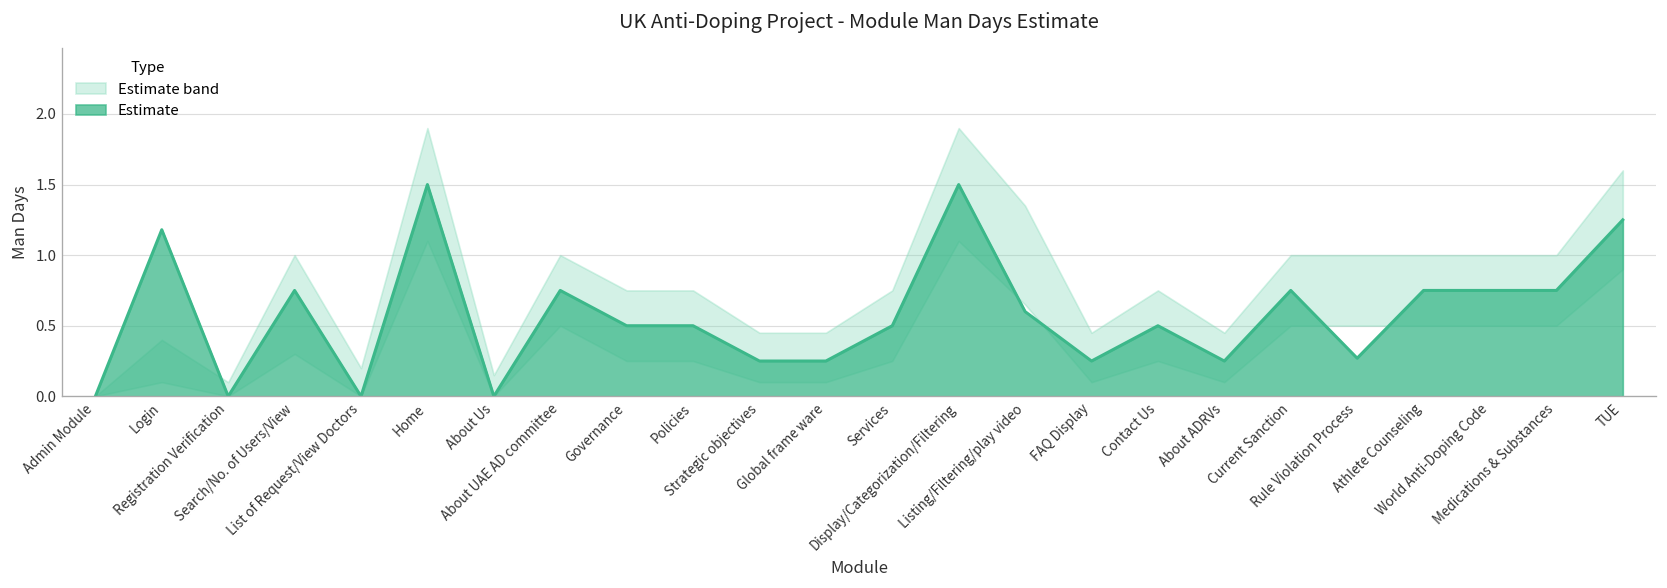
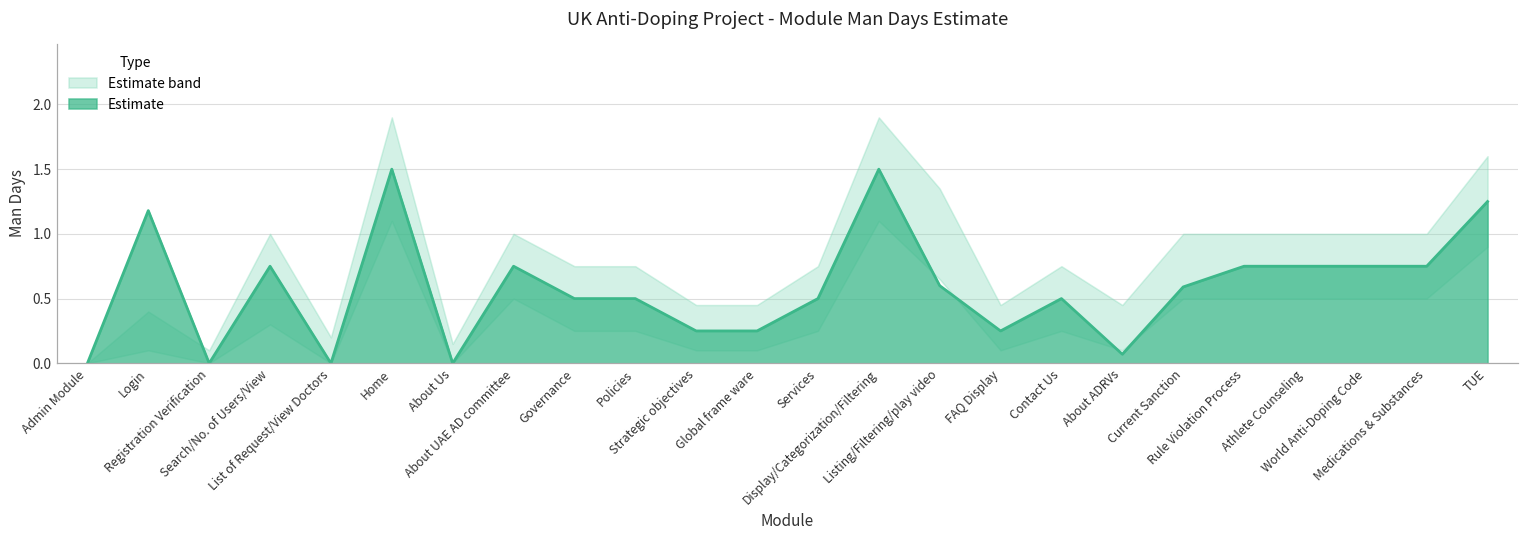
  {
    "Estimate": {
      "Login": 1.18,
      "Registration Verification": 0.00,
      "Search/No. of Users/View": 0.75,
      "List of Request/View Doctors": 0.00,
      "Home": 1.50,
      "About Us": 0.00,
      "About UAE AD committee": 0.75,
      "Governance": 0.50,
      "Policies": 0.50,
      "Strategic objectives": 0.25,
      "Global frame ware": 0.25,
      "Services": 0.50,
      "Display/Categorization/Filtering": 1.50,
      "Listing/Filtering/play video": 0.60,
      "FAQ Display": 0.25,
      "Contact Us": 0.50,
-     "About ADRVs": 0.25,
-     "Current Sanction": 0.75,
-     "Rule Violation Process": 0.27,
+     "About ADRVs": 0.07,
+     "Current Sanction": 0.59,
+     "Rule Violation Process": 0.75,
      "Athlete Counseling": 0.75,
      "World Anti-Doping Code": 0.75,
      "Medications & Substances": 0.75,
      "TUE": 1.25
    }
  }
